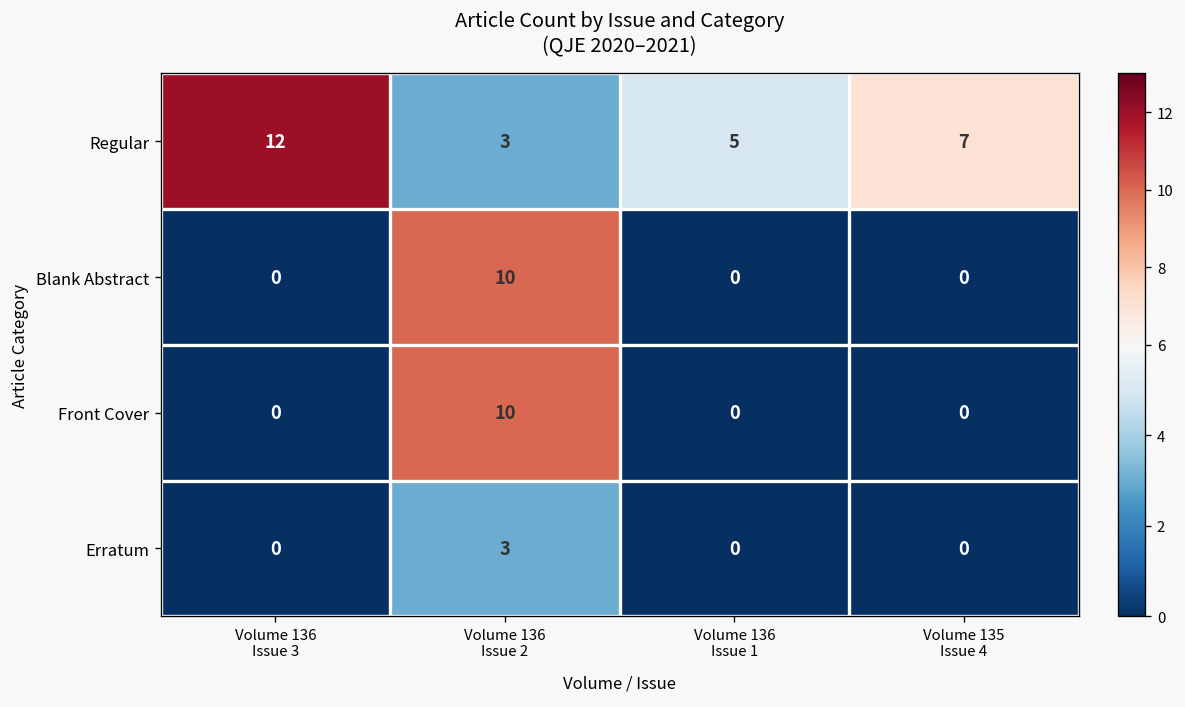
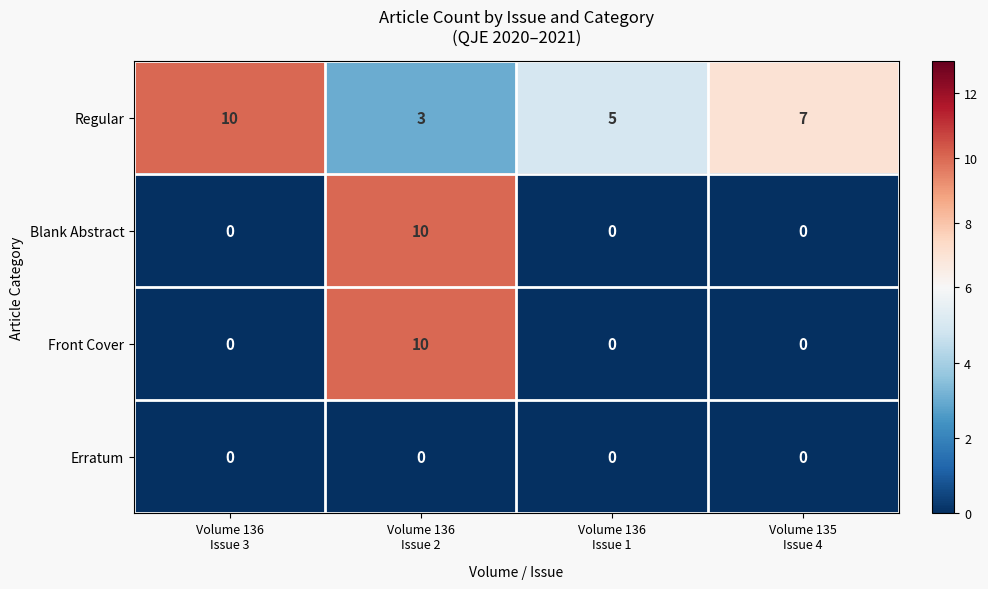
  {
    "Regular": {
-     "Volume 136 Issue 3": 12,
+     "Volume 136 Issue 3": 10,
      "Volume 136 Issue 2": 3,
      "Volume 136 Issue 1": 5,
      "Volume 135 Issue 4": 7
    },
    "Blank Abstract": {
      "Volume 136 Issue 3": 0,
      "Volume 136 Issue 2": 10,
      "Volume 136 Issue 1": 0,
      "Volume 135 Issue 4": 0
    },
    "Front Cover": {
      "Volume 136 Issue 3": 0,
      "Volume 136 Issue 2": 10,
      "Volume 136 Issue 1": 0,
      "Volume 135 Issue 4": 0
    },
    "Erratum": {
      "Volume 136 Issue 3": 0,
-     "Volume 136 Issue 2": 3,
+     "Volume 136 Issue 2": 0,
      "Volume 136 Issue 1": 0,
      "Volume 135 Issue 4": 0
    }
  }
